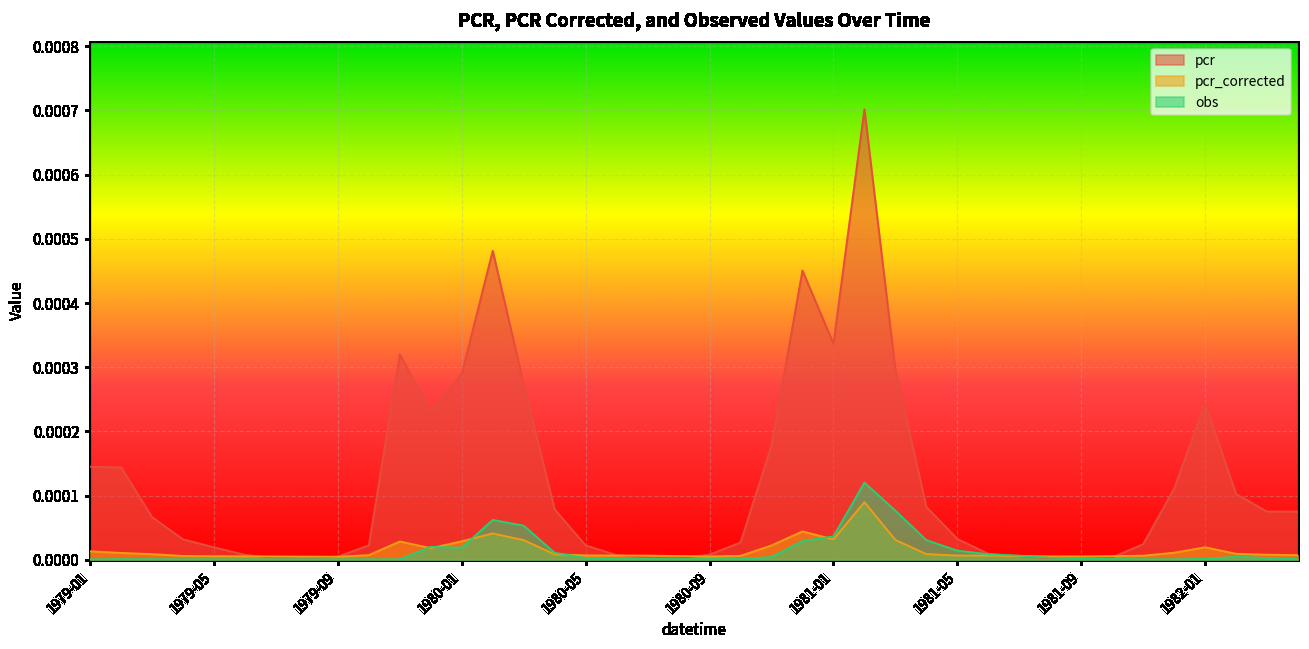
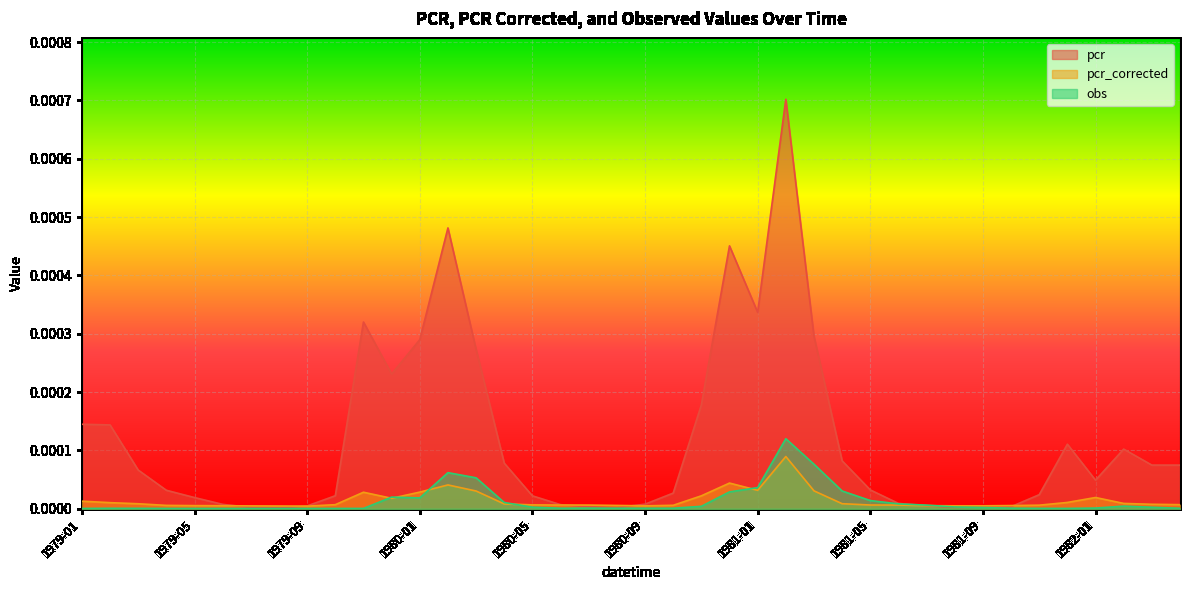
  {
    "pcr": {
      "1979-01": 0.00014,
      "1979-05": 0.00002,
      "1980-01": 0.00029,
      "1980-05": 0.00002,
      "1981-01": 0.00034,
      "1981-05": 0.00003,
-     "1982-01": 0.00024
+     "1982-01": 0.00005
    },
    "pcr_corrected": {
      "1979-01": 0.00001,
      "1979-05": 0.00001,
      "1980-01": 0.00003,
      "1981-01": 0.00003,
      "1981-05": 0.00001,
      "1982-01": 0.00002
    },
    "obs": {
      "1979-01": 0.00000,
      "1979-05": 0.00000,
      "1980-01": 0.00002,
      "1981-01": 0.00004,
      "1981-05": 0.00001,
      "1982-01": 0.00000
    }
  }
